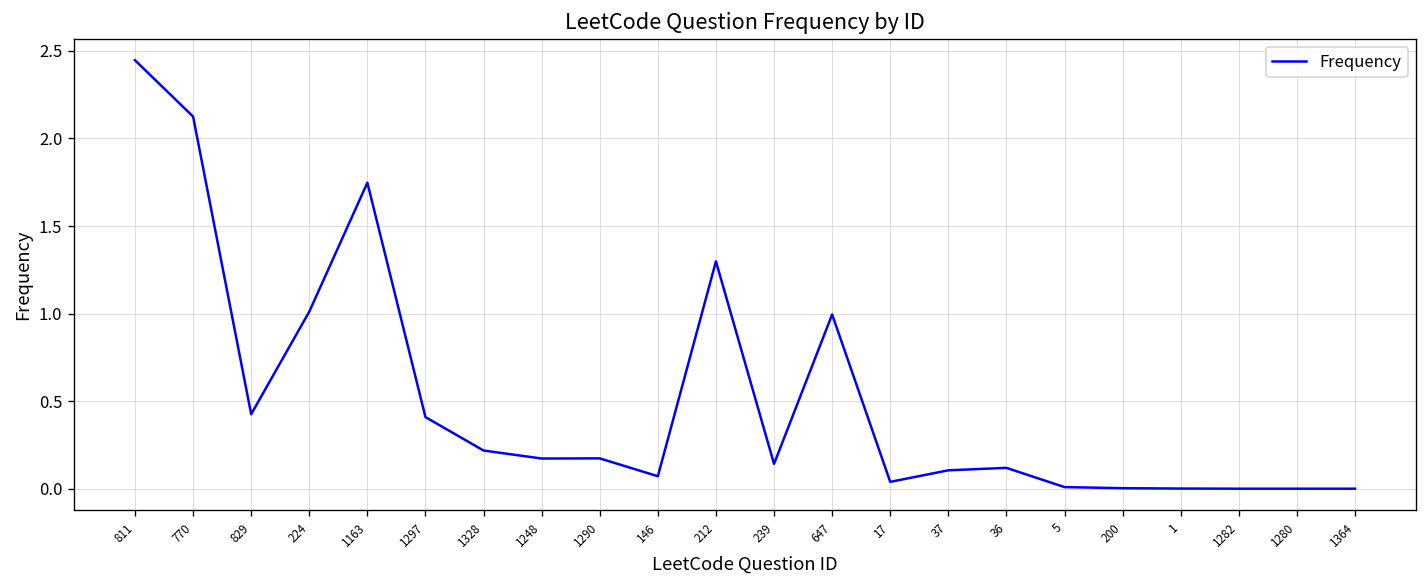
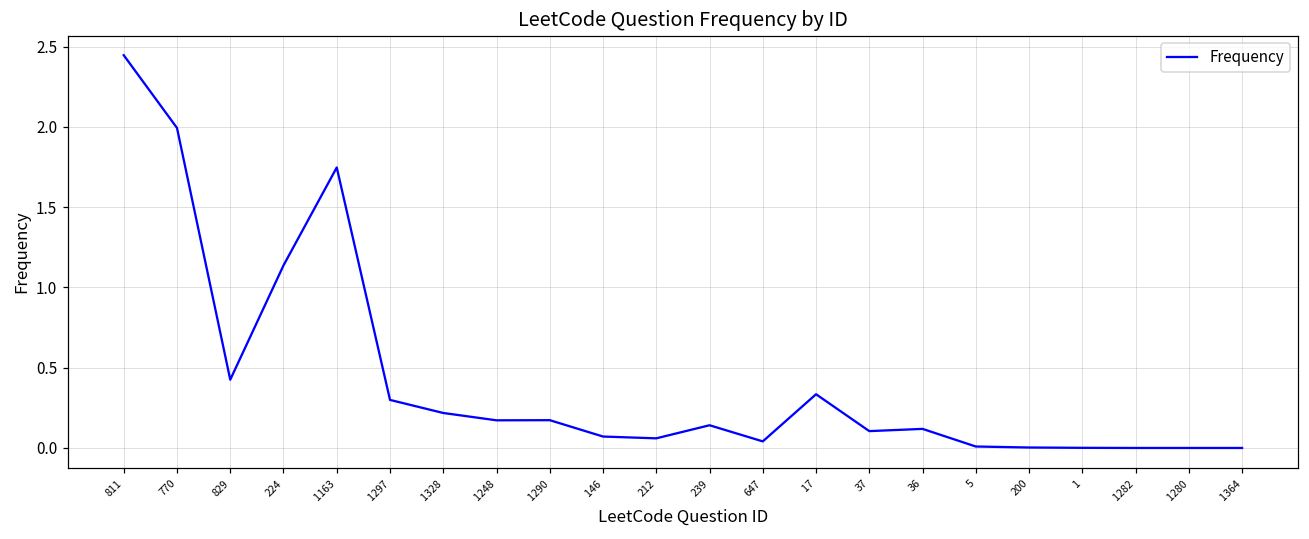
  {
    "811": 2.45,
-   "770": 2.13,
+   "770": 1.99,
    "829": 0.43,
-   "224": 1.01,
+   "224": 1.14,
    "1163": 1.75,
-   "1297": 0.41,
+   "1297": 0.30,
    "1328": 0.22,
    "1248": 0.17,
    "1290": 0.17,
    "146": 0.07,
-   "212": 1.30,
+   "212": 0.06,
    "239": 0.14,
-   "647": 0.99,
-   "17": 0.04,
+   "647": 0.04,
+   "17": 0.33,
    "37": 0.10,
    "36": 0.12,
    "5": 0.01,
    "200": 0.00,
    "1": 0.00,
    "1282": 0.00,
    "1280": 0.00,
    "1364": 0.00
  }
